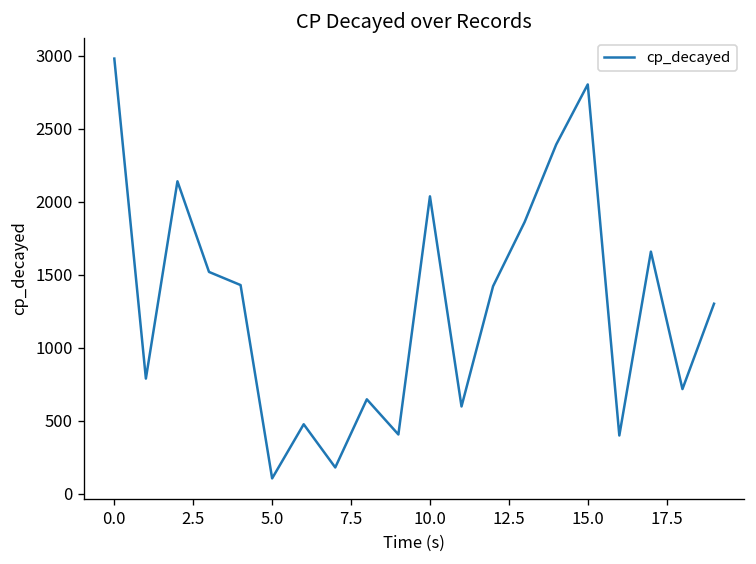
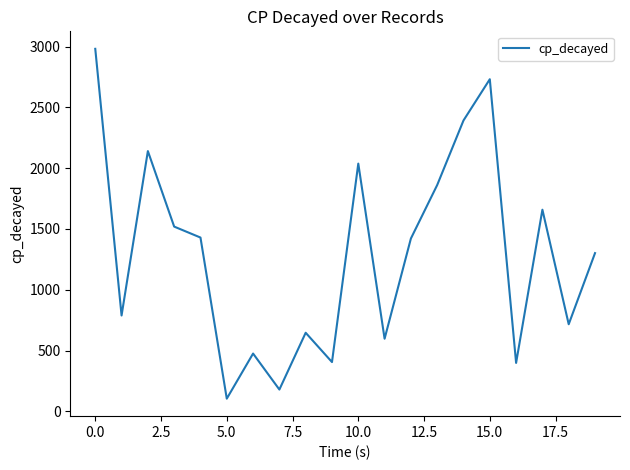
  {
    "0.0": 2980,
    "5.0": 100,
    "10.0": 2040,
-   "15.0": 2800
+   "15.0": 2730
  }
